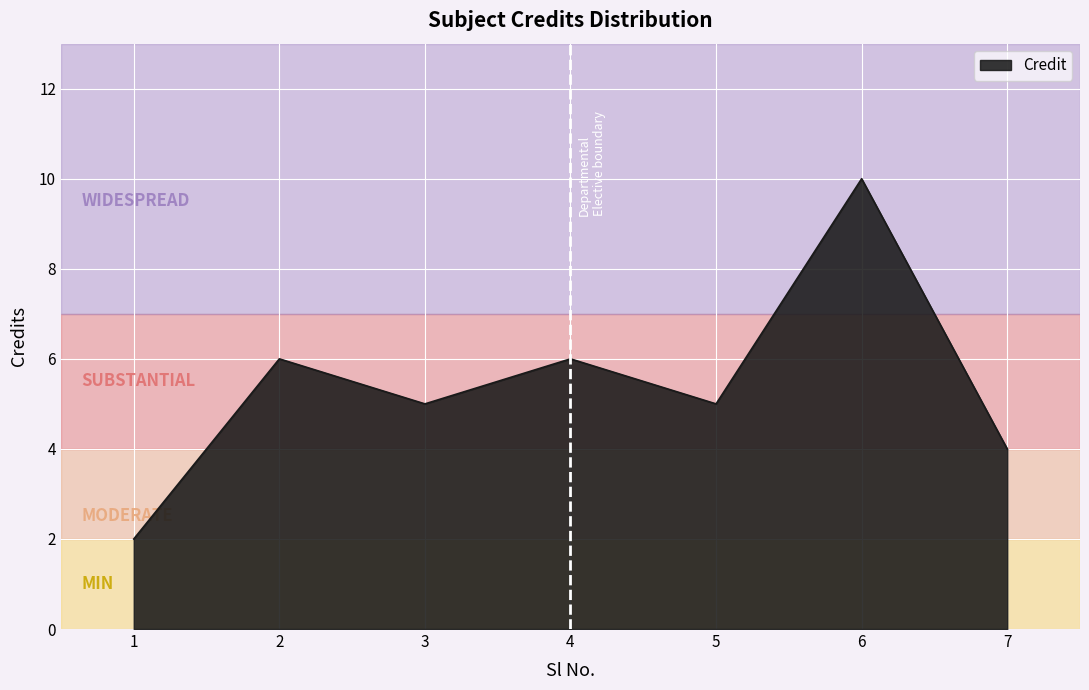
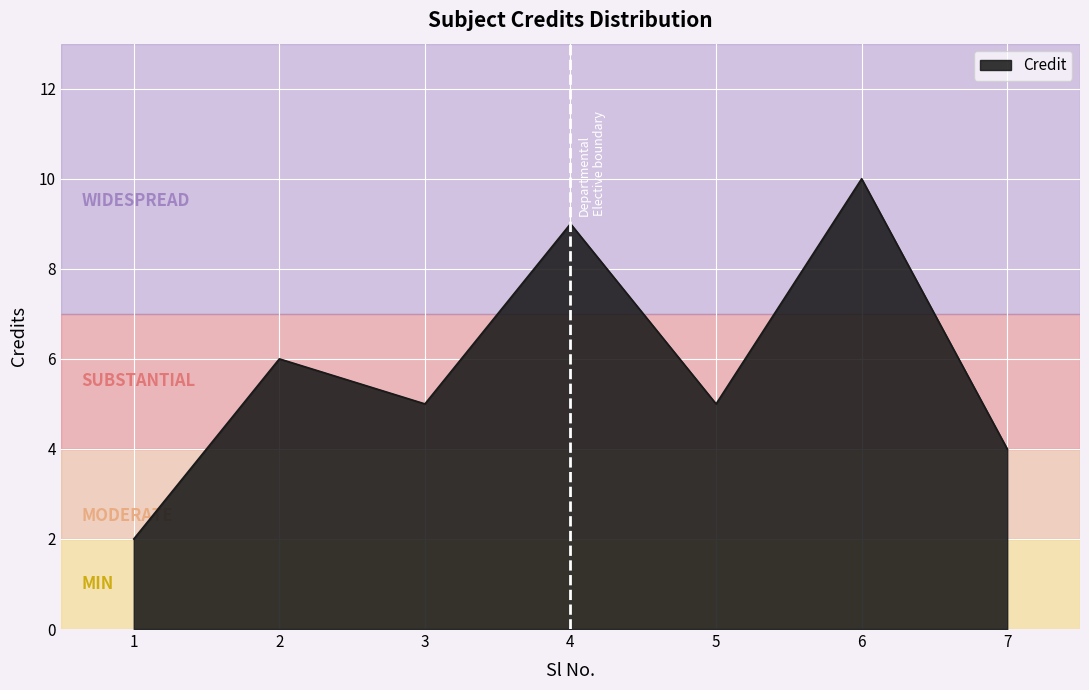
  {
    "1": 2,
    "2": 6,
    "3": 5,
-   "4": 6,
+   "4": 9,
    "5": 5,
    "6": 10,
    "7": 4
  }
